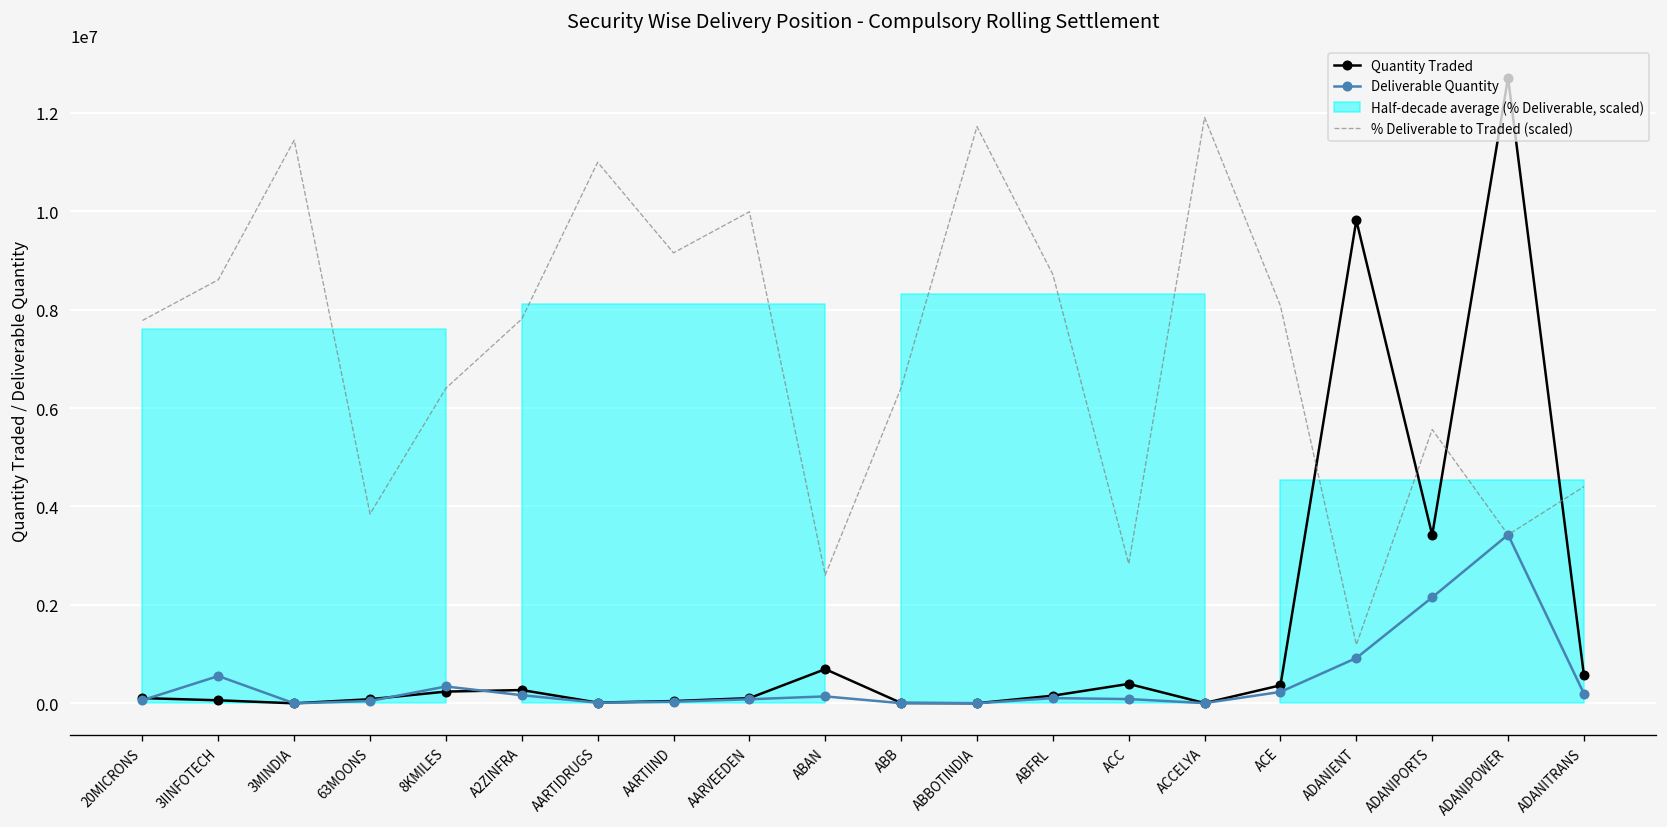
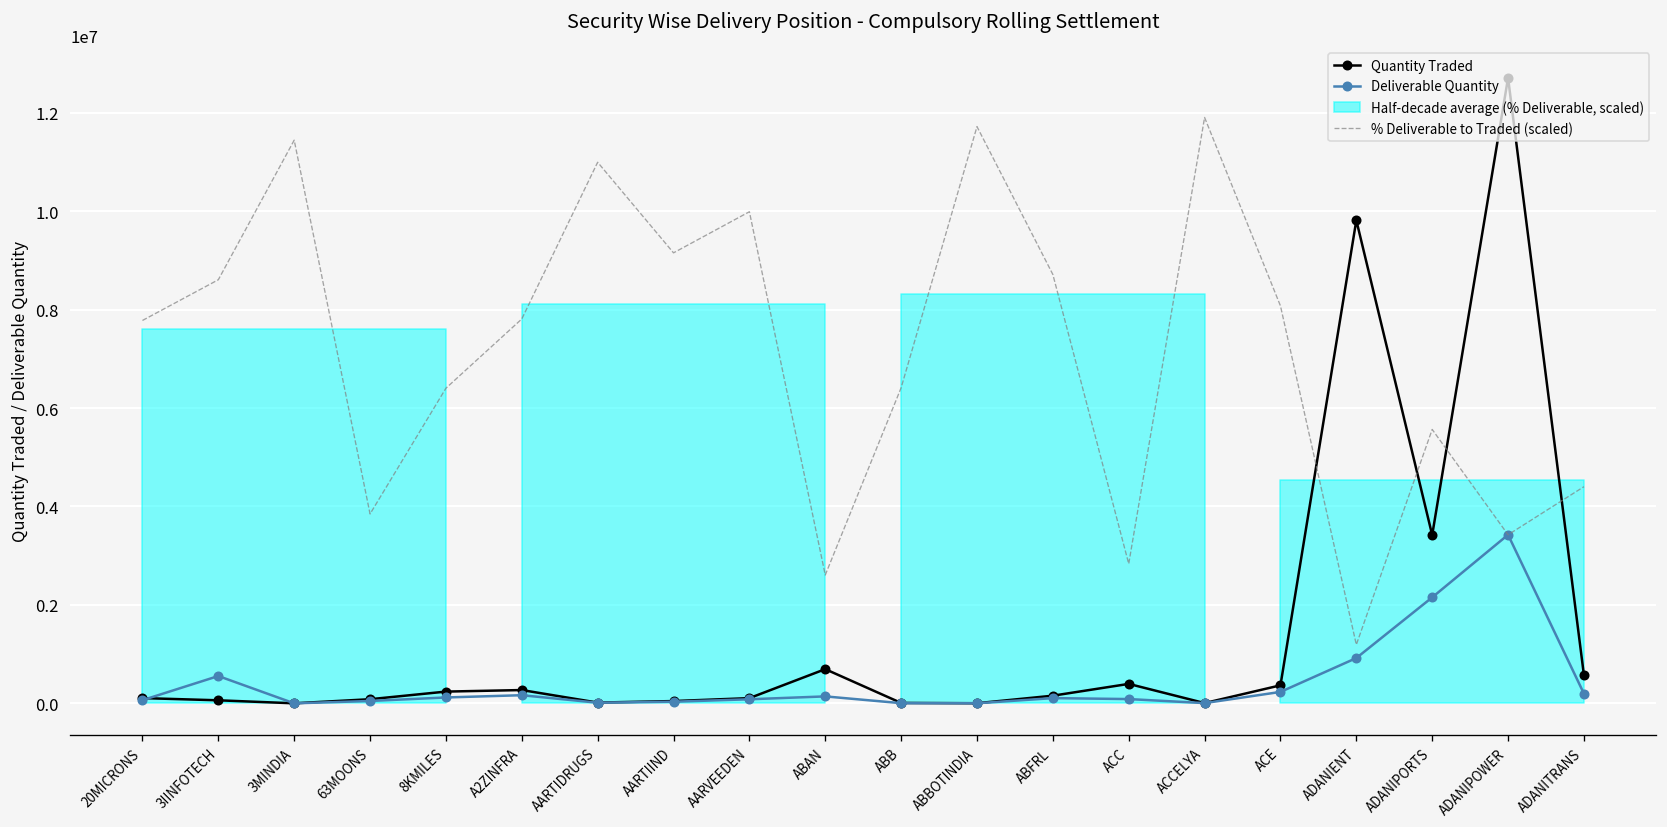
  {
    "Quantity Traded": {
      "3IINFOTECH": 100000,
      "8KMILES": 200000,
      "A2ZINFRA": 300000,
      "ABAN": 700000,
      "ACC": 400000,
      "ACE": 400000,
      "ADANIENT": 9800000,
      "ADANIPORTS": 3400000,
      "ADANITRANS": 600000
    },
    "Deliverable Quantity": {
      "3IINFOTECH": 600000,
-     "8KMILES": 300000,
+     "8KMILES": 100000,
      "A2ZINFRA": 200000,
      "ABAN": 100000,
      "ACC": 100000,
      "ACE": 200000,
      "ADANIENT": 900000,
      "ADANIPORTS": 2200000,
      "ADANITRANS": 200000
    },
    "% Deliverable to Traded (scaled)": {
      "20MICRONS": 7800000,
      "3IINFOTECH": 8600000,
      "3MINDIA": 11400000,
      "63MOONS": 3800000,
      "8KMILES": 6400000,
      "A2ZINFRA": 7800000,
      "AARTIDRUGS": 11000000,
      "AARTIIND": 9200000,
      "AARVEEDEN": 10000000,
      "ABAN": 2600000,
      "ABB": 6400000,
      "ABBOTINDIA": 11700000,
      "ABFRL": 8700000,
      "ACC": 2800000,
      "ACCELYA": 11900000,
      "ACE": 8100000,
      "ADANIENT": 1200000,
      "ADANIPORTS": 5600000,
      "ADANITRANS": 4400000
    }
  }
